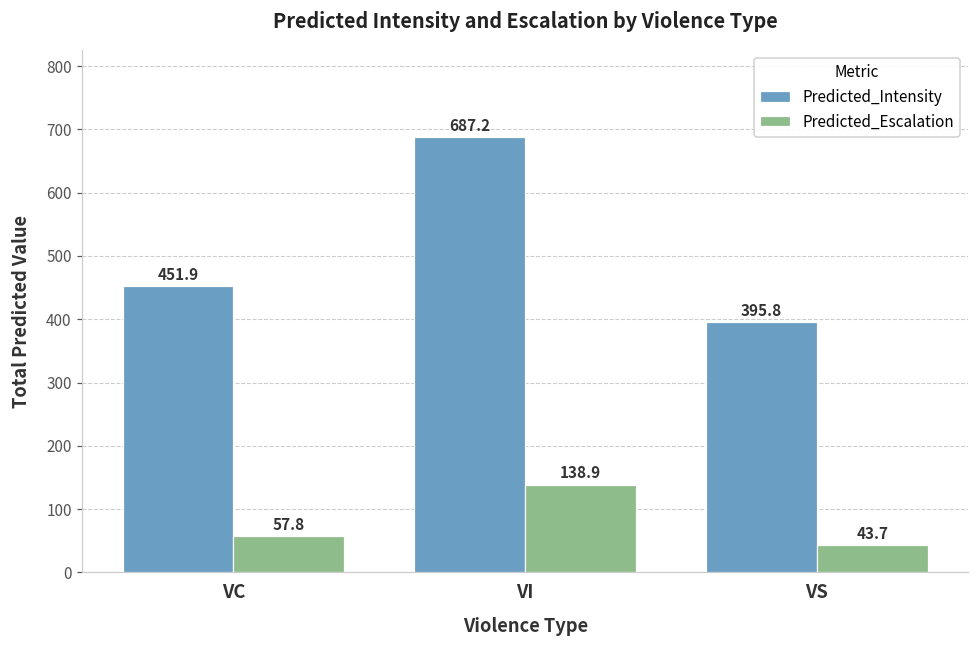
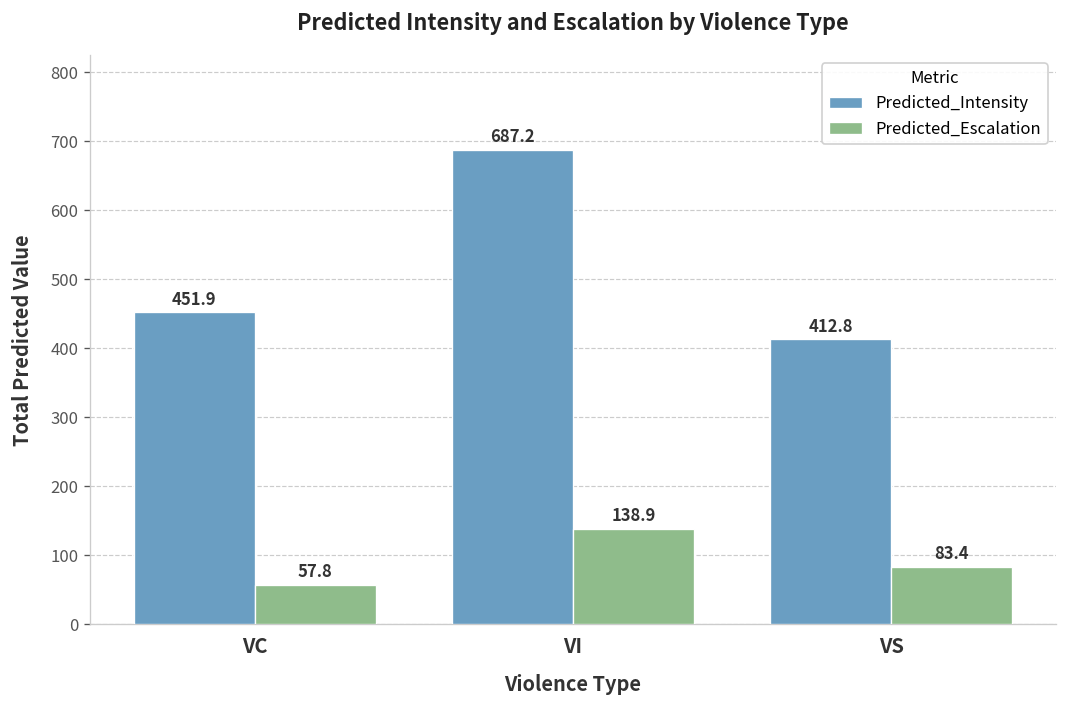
  {
    "Predicted_Intensity": {
      "VC": 451.9,
      "VI": 687.2,
-     "VS": 395.8
+     "VS": 412.8
    },
    "Predicted_Escalation": {
      "VC": 57.8,
      "VI": 138.9,
-     "VS": 43.7
+     "VS": 83.4
    }
  }
